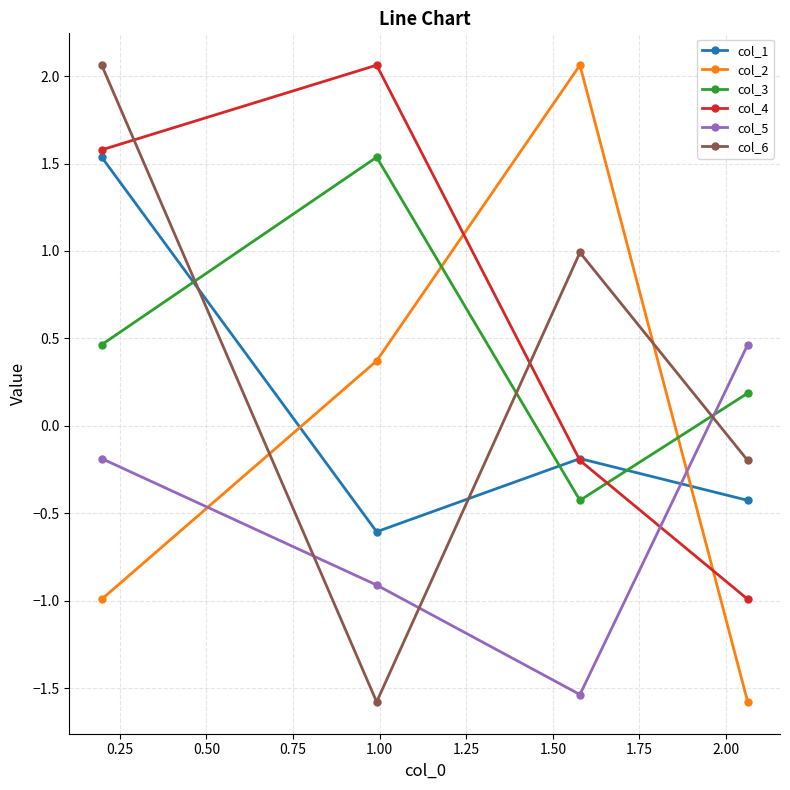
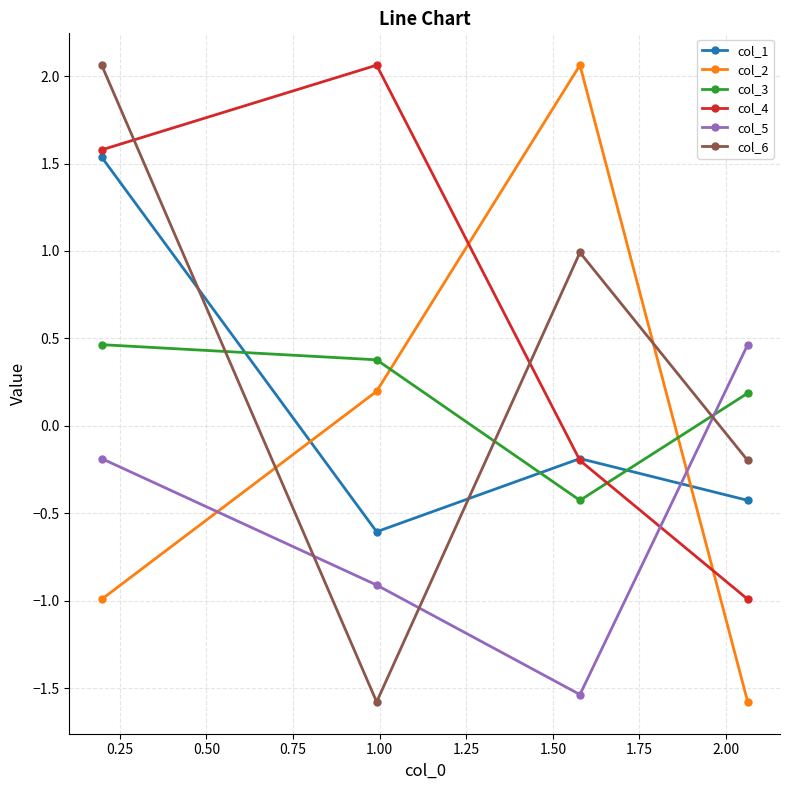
  {
    "col_1": {
      "1.00": -0.61
    },
    "col_2": {
-     "1.00": 0.37
+     "1.00": 0.20
    },
    "col_3": {
-     "1.00": 1.54
+     "1.00": 0.38
    },
    "col_4": {
      "1.00": 2.06
    },
    "col_5": {
      "1.00": -0.91
    },
    "col_6": {
      "1.00": -1.58
    }
  }
